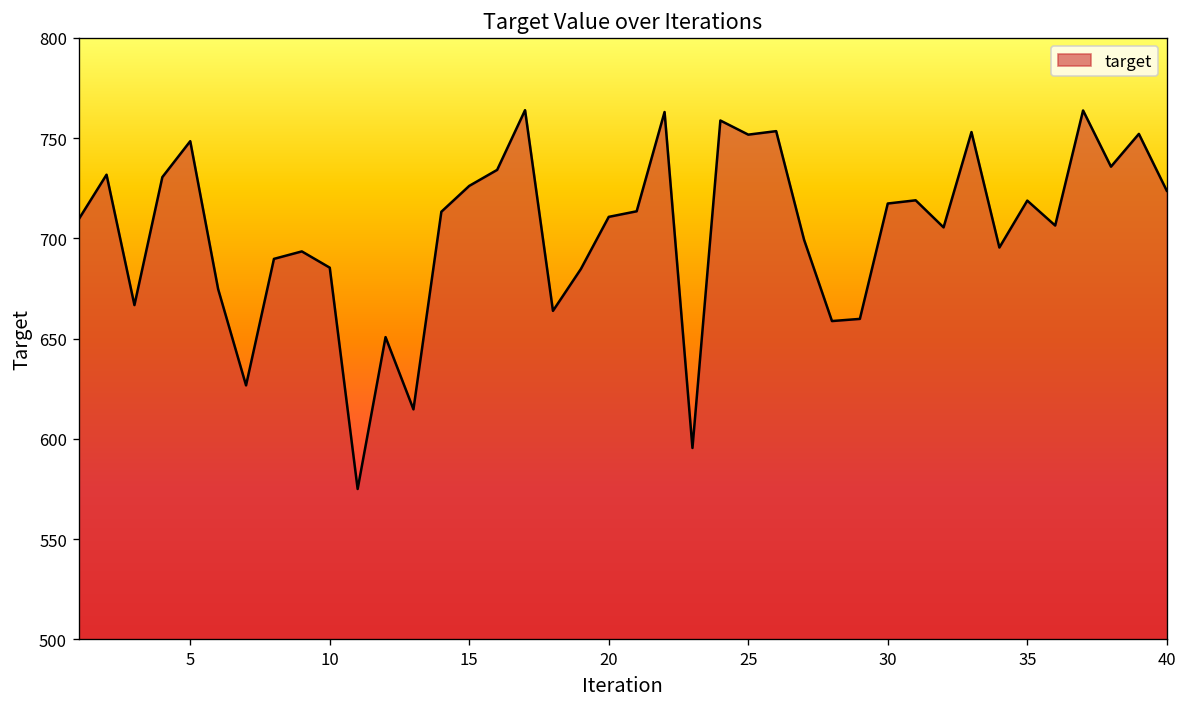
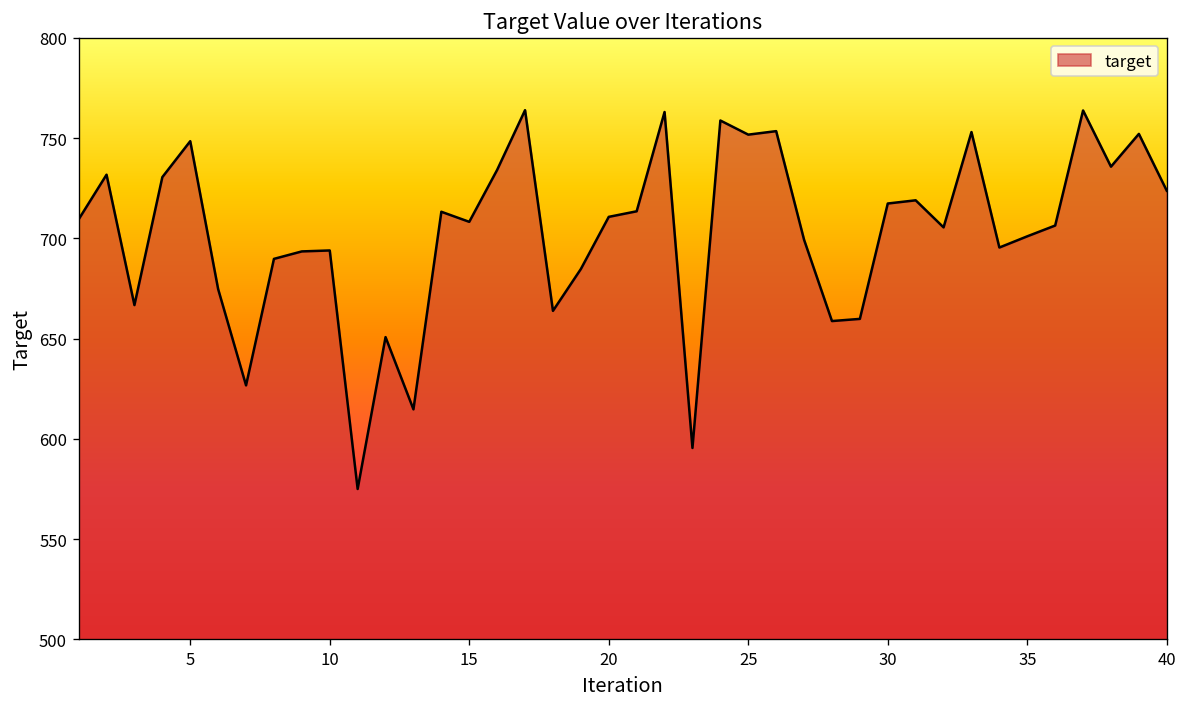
  {
    "5": 748,
-   "10": 685,
-   "15": 726,
+   "10": 694,
+   "15": 708,
    "20": 711,
    "25": 752,
    "30": 717,
-   "35": 719,
+   "35": 701,
    "40": 724
  }
